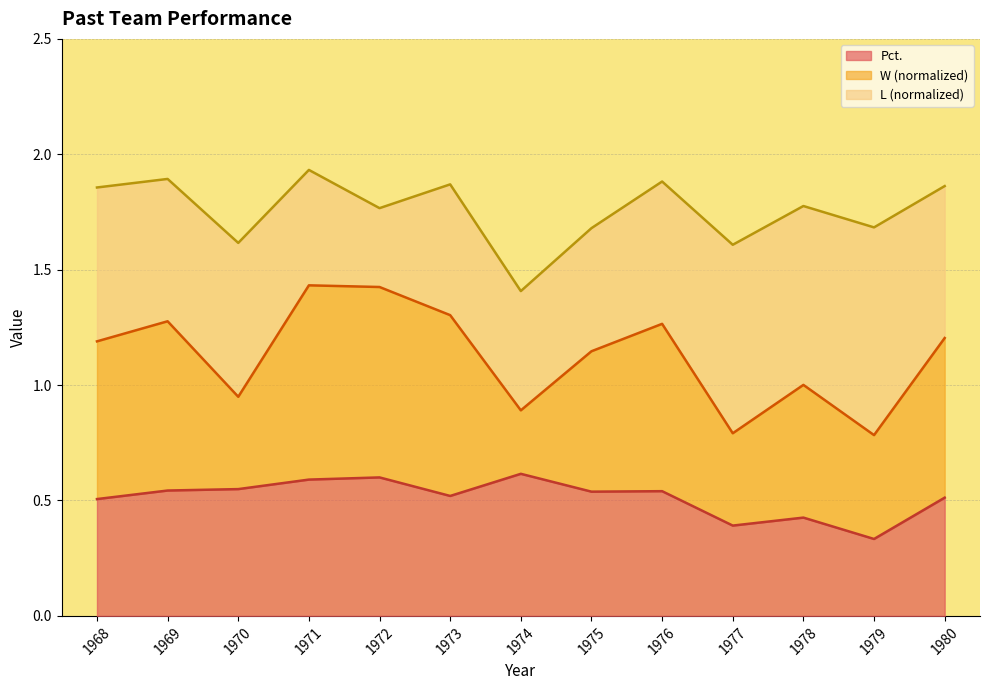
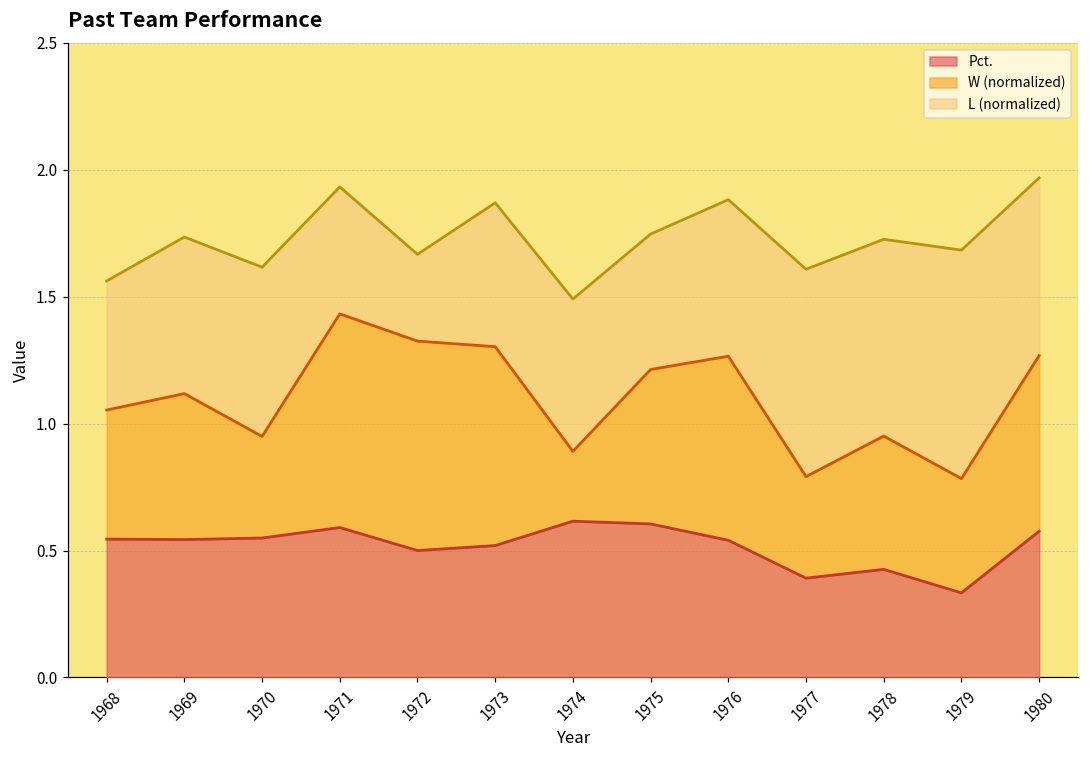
  {
    "Pct.": {
-     "1968": 0.51,
+     "1968": 0.55,
      "1969": 0.54,
      "1970": 0.55,
      "1971": 0.59,
-     "1972": 0.6,
+     "1972": 0.5,
      "1973": 0.52,
      "1974": 0.62,
-     "1975": 0.54,
+     "1975": 0.60,
      "1976": 0.54,
      "1977": 0.39,
      "1978": 0.43,
      "1979": 0.33,
-     "1980": 0.51
+     "1980": 0.58
    },
    "W (normalized)": {
-     "1968": 0.68,
-     "1969": 0.73,
+     "1968": 0.51,
+     "1969": 0.57,
      "1970": 0.40,
      "1971": 0.84,
      "1972": 0.83,
      "1973": 0.78,
      "1974": 0.28,
      "1975": 0.61,
      "1976": 0.73,
      "1977": 0.40,
-     "1978": 0.58,
+     "1978": 0.53,
      "1979": 0.45,
      "1980": 0.69
    },
    "L (normalized)": {
-     "1968": 0.67,
+     "1968": 0.51,
      "1969": 0.62,
      "1970": 0.67,
      "1971": 0.50,
      "1972": 0.34,
      "1973": 0.57,
-     "1974": 0.52,
+     "1974": 0.60,
      "1975": 0.53,
      "1976": 0.62,
      "1977": 0.82,
      "1978": 0.78,
      "1979": 0.90,
-     "1980": 0.66
+     "1980": 0.70
    }
  }
